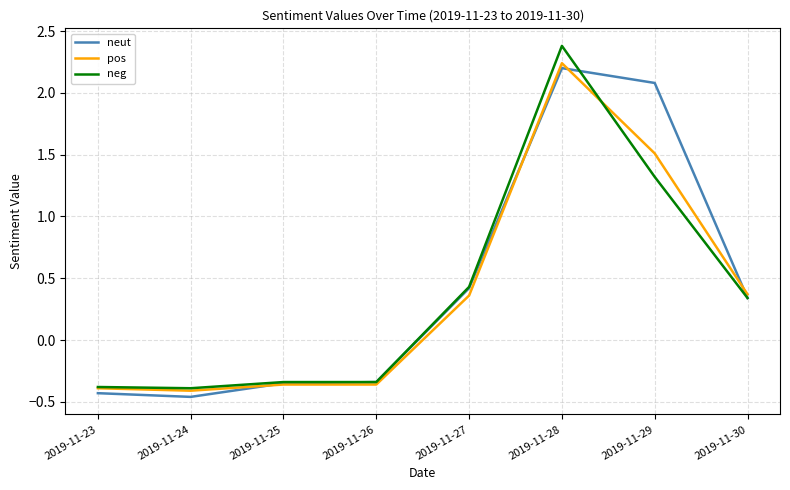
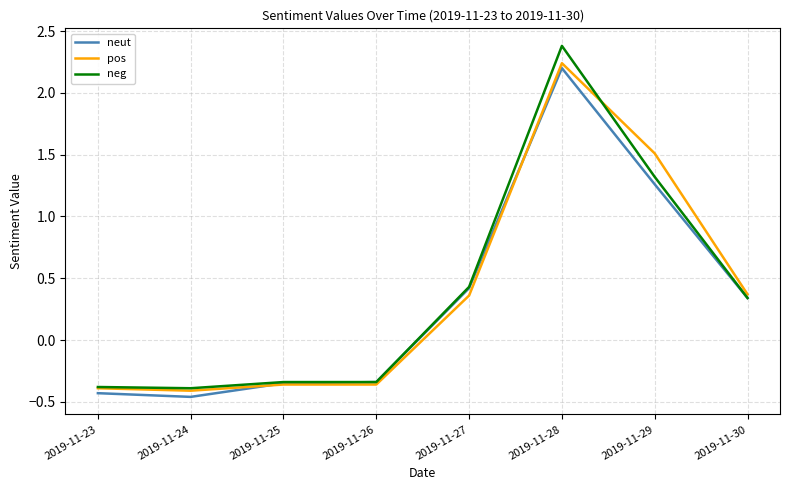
  {
    "neut": {
      "2019-11-23": -0.43,
      "2019-11-24": -0.46,
      "2019-11-28": 2.20,
-     "2019-11-29": 2.08
+     "2019-11-29": 1.26
    },
    "pos": {
      "2019-11-27": 0.36,
      "2019-11-28": 2.24,
      "2019-11-29": 1.51,
      "2019-11-30": 0.37
    },
    "neg": {
      "2019-11-28": 2.38,
      "2019-11-29": 1.32
    }
  }
